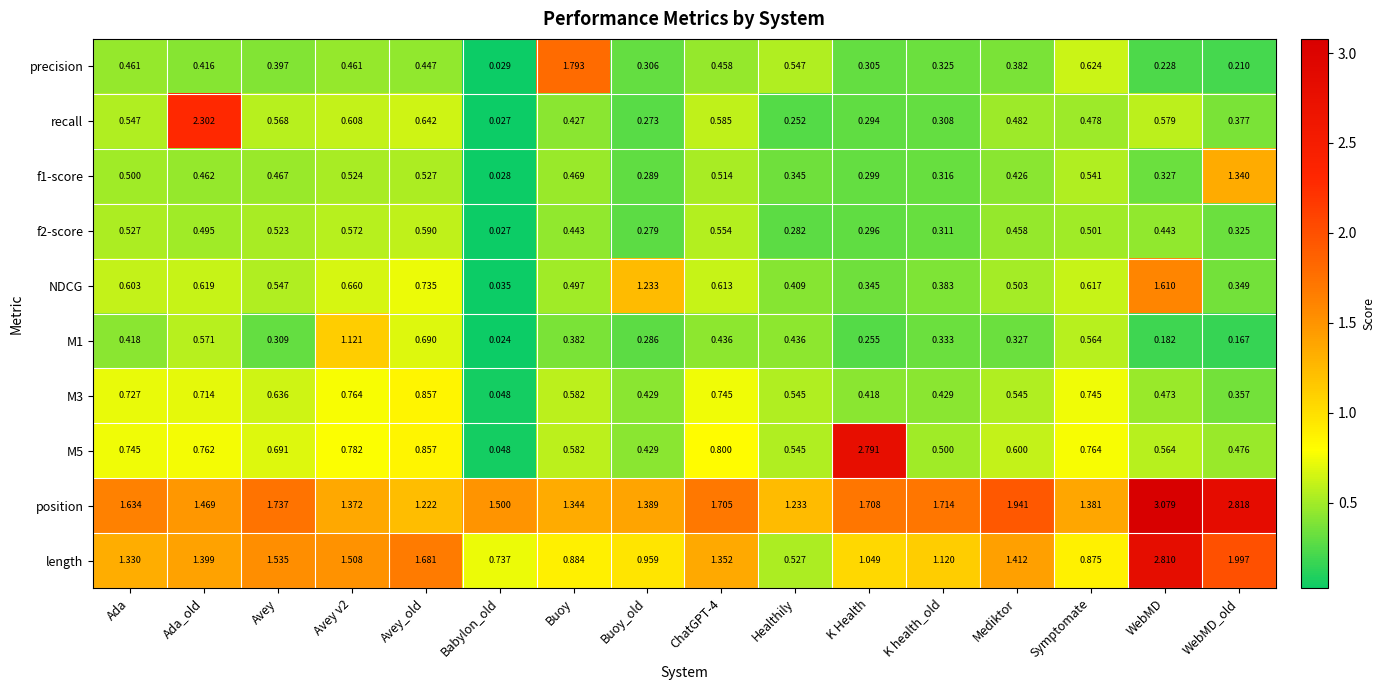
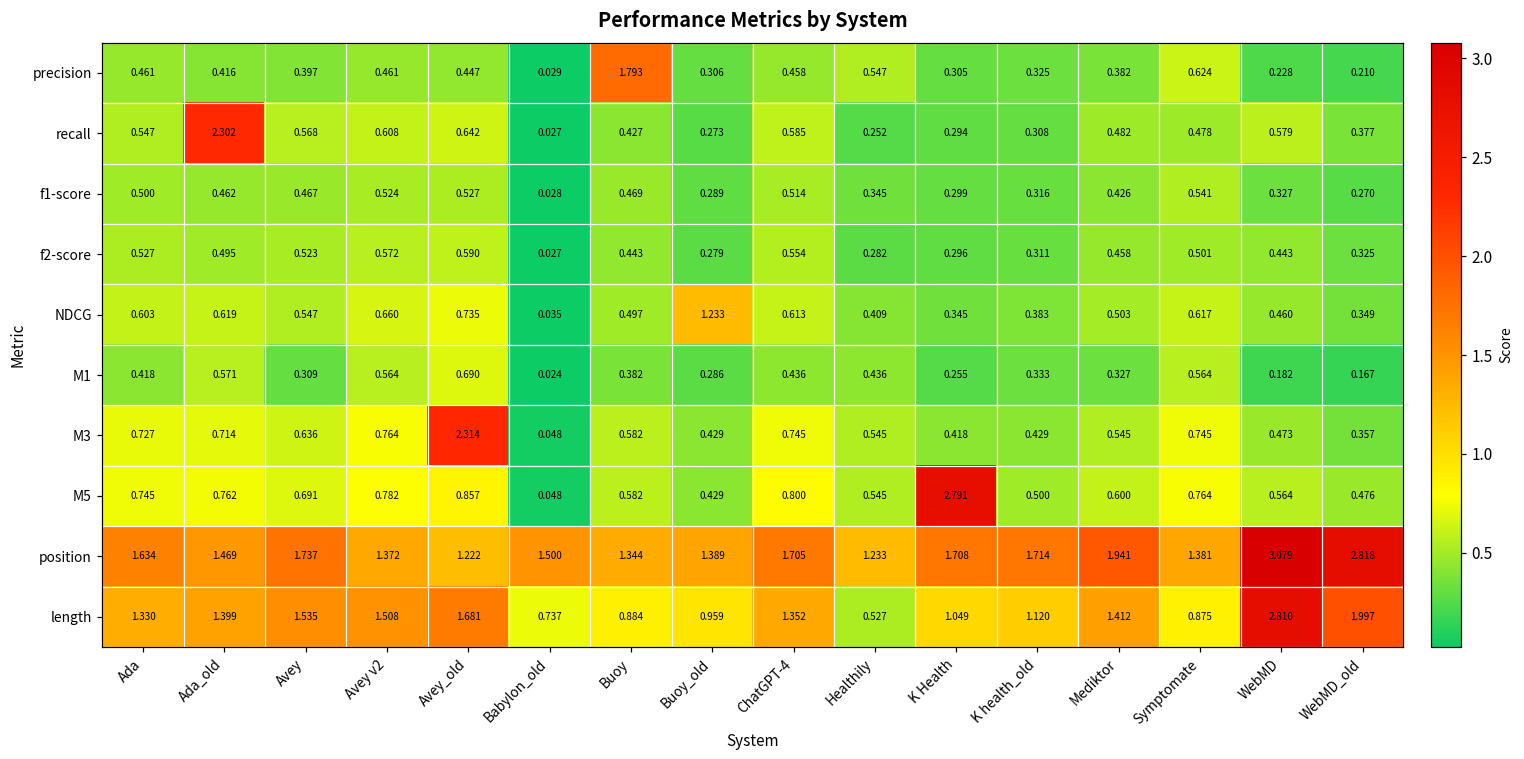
  {
    "precision": {
      "Ada": 0.461,
      "Ada_old": 0.416,
      "Avey": 0.397,
      "Avey v2": 0.461,
      "Avey_old": 0.447,
      "Babylon_old": 0.029,
      "Buoy": 1.793,
      "Buoy_old": 0.306,
      "ChatGPT-4": 0.458,
      "Healthily": 0.547,
      "K Health": 0.305,
      "K health_old": 0.325,
      "Mediktor": 0.382,
      "Symptomate": 0.624,
      "WebMD": 0.228,
      "WebMD_old": 0.210
    },
    "recall": {
      "Ada": 0.547,
      "Ada_old": 2.302,
      "Avey": 0.568,
      "Avey v2": 0.608,
      "Avey_old": 0.642,
      "Babylon_old": 0.027,
      "Buoy": 0.427,
      "Buoy_old": 0.273,
      "ChatGPT-4": 0.585,
      "Healthily": 0.252,
      "K Health": 0.294,
      "K health_old": 0.308,
      "Mediktor": 0.482,
      "Symptomate": 0.478,
      "WebMD": 0.579,
      "WebMD_old": 0.377
    },
    "f1-score": {
      "Ada": 0.500,
      "Ada_old": 0.462,
      "Avey": 0.467,
      "Avey v2": 0.524,
      "Avey_old": 0.527,
      "Babylon_old": 0.028,
      "Buoy": 0.469,
      "Buoy_old": 0.289,
      "ChatGPT-4": 0.514,
      "Healthily": 0.345,
      "K Health": 0.299,
      "K health_old": 0.316,
      "Mediktor": 0.426,
      "Symptomate": 0.541,
      "WebMD": 0.327,
-     "WebMD_old": 1.340
+     "WebMD_old": 0.270
    },
    "f2-score": {
      "Ada": 0.527,
      "Ada_old": 0.495,
      "Avey": 0.523,
      "Avey v2": 0.572,
      "Avey_old": 0.590,
      "Babylon_old": 0.027,
      "Buoy": 0.443,
      "Buoy_old": 0.279,
      "ChatGPT-4": 0.554,
      "Healthily": 0.282,
      "K Health": 0.296,
      "K health_old": 0.311,
      "Mediktor": 0.458,
      "Symptomate": 0.501,
      "WebMD": 0.443,
      "WebMD_old": 0.325
    },
    "NDCG": {
      "Ada": 0.603,
      "Ada_old": 0.619,
      "Avey": 0.547,
      "Avey v2": 0.660,
      "Avey_old": 0.735,
      "Babylon_old": 0.035,
      "Buoy": 0.497,
      "Buoy_old": 1.233,
      "ChatGPT-4": 0.613,
      "Healthily": 0.409,
      "K Health": 0.345,
      "K health_old": 0.383,
      "Mediktor": 0.503,
      "Symptomate": 0.617,
-     "WebMD": 1.610,
+     "WebMD": 0.460,
      "WebMD_old": 0.349
    },
    "M1": {
      "Ada": 0.418,
      "Ada_old": 0.571,
      "Avey": 0.309,
-     "Avey v2": 1.121,
+     "Avey v2": 0.564,
      "Avey_old": 0.690,
      "Babylon_old": 0.024,
      "Buoy": 0.382,
      "Buoy_old": 0.286,
      "ChatGPT-4": 0.436,
      "Healthily": 0.436,
      "K Health": 0.255,
      "K health_old": 0.333,
      "Mediktor": 0.327,
      "Symptomate": 0.564,
      "WebMD": 0.182,
      "WebMD_old": 0.167
    },
    "M3": {
      "Ada": 0.727,
      "Ada_old": 0.714,
      "Avey": 0.636,
      "Avey v2": 0.764,
-     "Avey_old": 0.857,
+     "Avey_old": 2.314,
      "Babylon_old": 0.048,
      "Buoy": 0.582,
      "Buoy_old": 0.429,
      "ChatGPT-4": 0.745,
      "Healthily": 0.545,
      "K Health": 0.418,
      "K health_old": 0.429,
      "Mediktor": 0.545,
      "Symptomate": 0.745,
      "WebMD": 0.473,
      "WebMD_old": 0.357
    },
    "M5": {
      "Ada": 0.745,
      "Ada_old": 0.762,
      "Avey": 0.691,
      "Avey v2": 0.782,
      "Avey_old": 0.857,
      "Babylon_old": 0.048,
      "Buoy": 0.582,
      "Buoy_old": 0.429,
      "ChatGPT-4": 0.800,
      "Healthily": 0.545,
      "K Health": 2.791,
      "K health_old": 0.500,
      "Mediktor": 0.600,
      "Symptomate": 0.764,
      "WebMD": 0.564,
      "WebMD_old": 0.476
    },
    "position": {
      "Ada": 1.634,
      "Ada_old": 1.469,
      "Avey": 1.737,
      "Avey v2": 1.372,
      "Avey_old": 1.222,
      "Babylon_old": 1.500,
      "Buoy": 1.344,
      "Buoy_old": 1.389,
      "ChatGPT-4": 1.705,
      "Healthily": 1.233,
      "K Health": 1.708,
      "K health_old": 1.714,
      "Mediktor": 1.941,
      "Symptomate": 1.381,
      "WebMD": 3.079,
      "WebMD_old": 2.818
    },
    "length": {
      "Ada": 1.330,
      "Ada_old": 1.399,
      "Avey": 1.535,
      "Avey v2": 1.508,
      "Avey_old": 1.681,
      "Babylon_old": 0.737,
      "Buoy": 0.884,
      "Buoy_old": 0.959,
      "ChatGPT-4": 1.352,
      "Healthily": 0.527,
      "K Health": 1.049,
      "K health_old": 1.120,
      "Mediktor": 1.412,
      "Symptomate": 0.875,
      "WebMD": 2.810,
      "WebMD_old": 1.997
    }
  }
